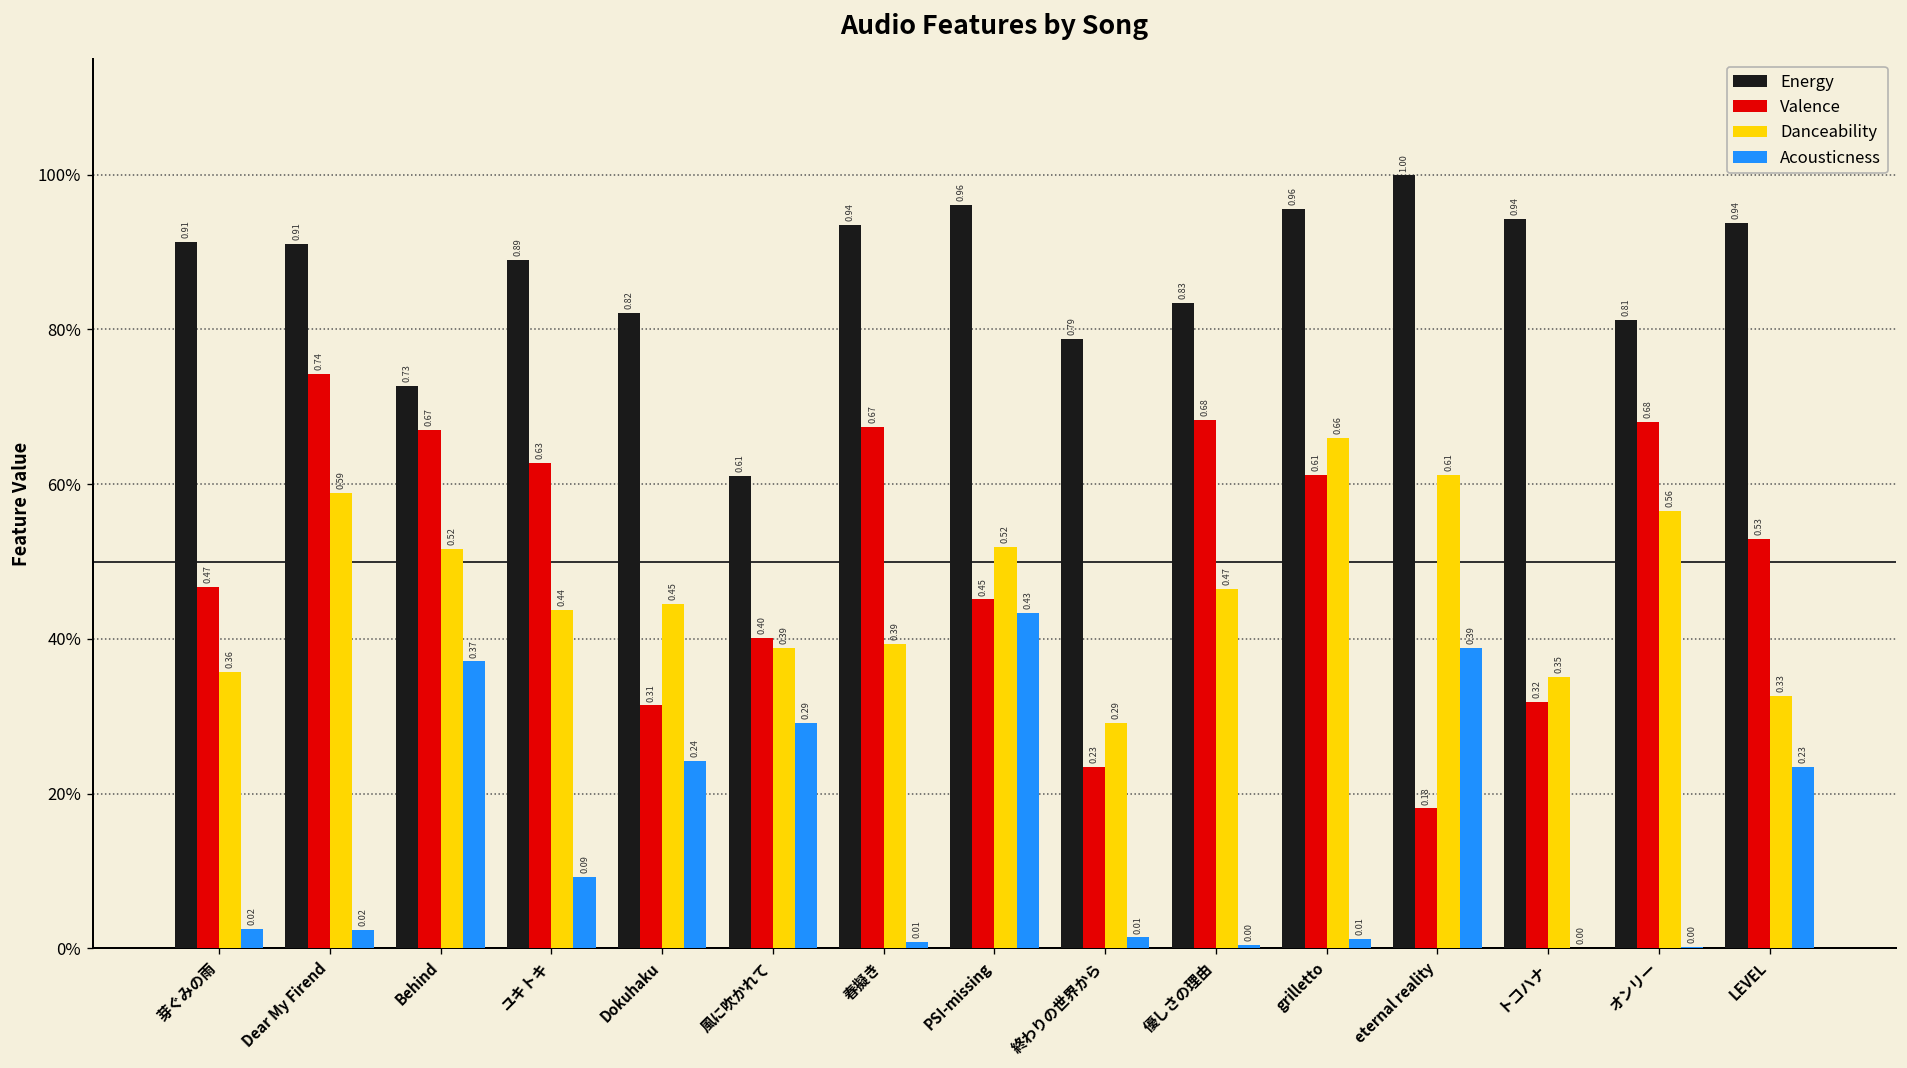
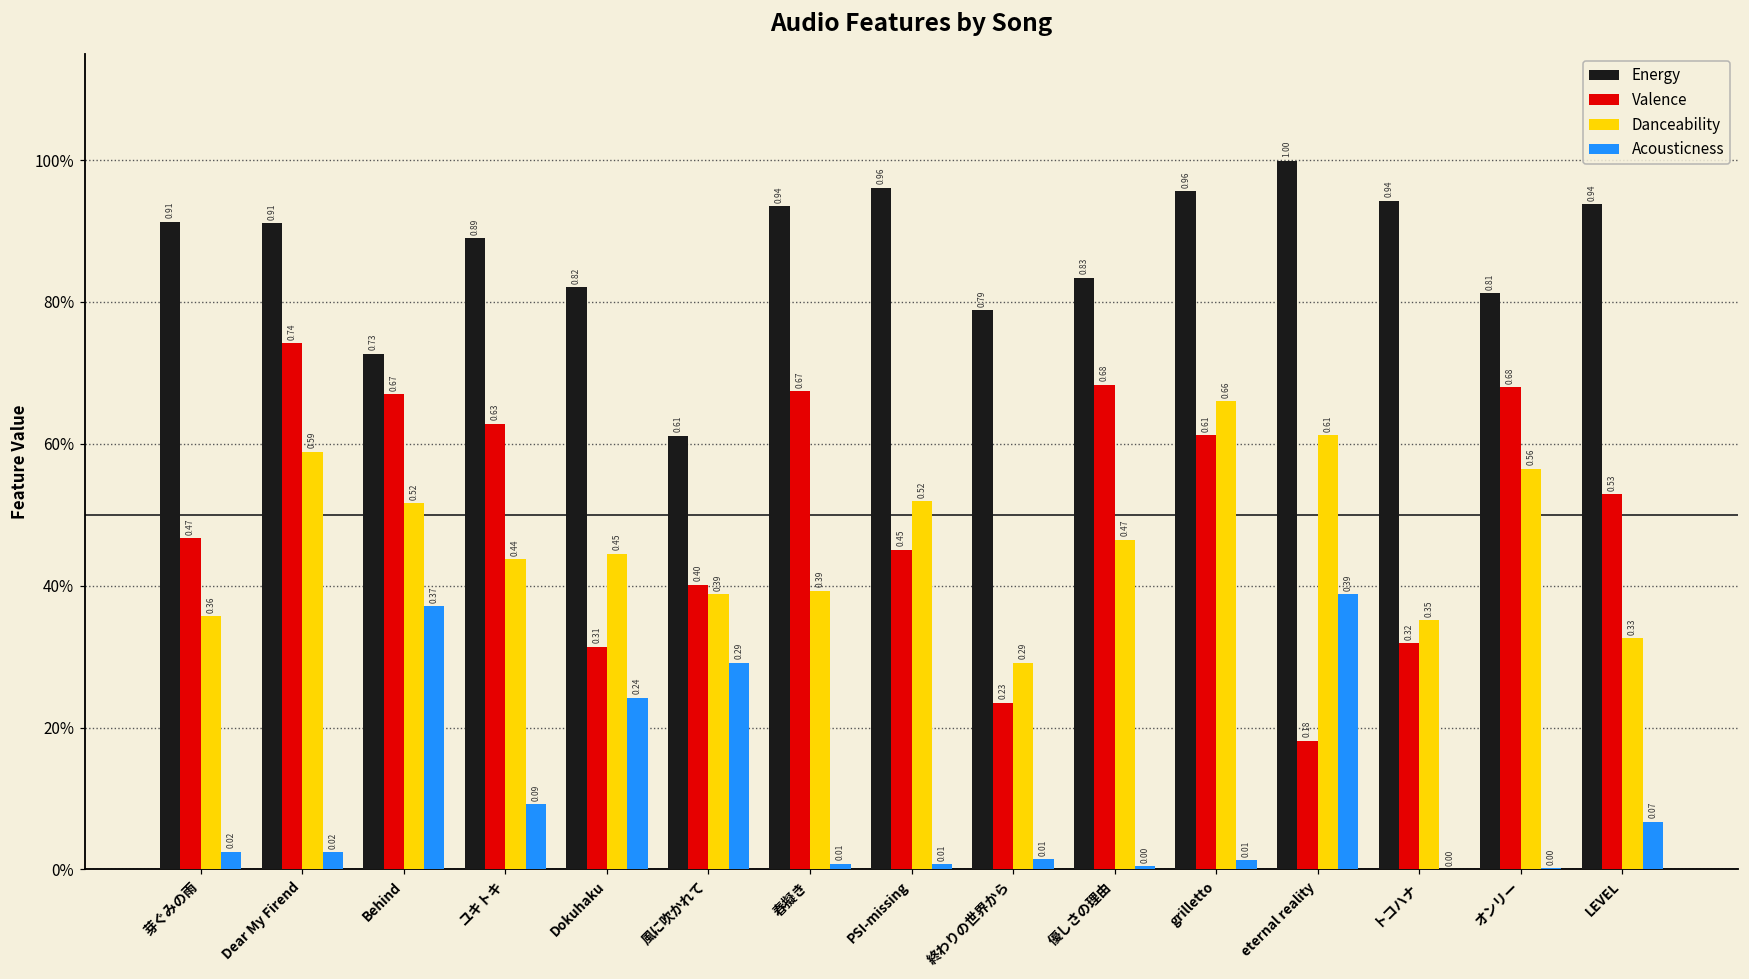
  {
    "Energy": {
      "芽ぐみの雨": 0.91,
      "Dear My Firend": 0.91,
      "Behind": 0.73,
      "ユキトキ": 0.89,
      "Dokuhaku": 0.82,
      "風に吹かれて": 0.61,
      "春擬き": 0.94,
      "PSI-missing": 0.96,
      "終わりの世界から": 0.79,
      "優しさの理由": 0.83,
      "grilletto": 0.96,
      "eternal reality": 1.00,
      "トコハナ": 0.94,
      "オンリー": 0.81,
      "LEVEL": 0.94
    },
    "Valence": {
      "芽ぐみの雨": 0.47,
      "Dear My Firend": 0.74,
      "Behind": 0.67,
      "ユキトキ": 0.63,
      "Dokuhaku": 0.31,
      "風に吹かれて": 0.40,
      "春擬き": 0.67,
      "PSI-missing": 0.45,
      "終わりの世界から": 0.23,
      "優しさの理由": 0.68,
      "grilletto": 0.61,
      "eternal reality": 0.18,
      "トコハナ": 0.32,
      "オンリー": 0.68,
      "LEVEL": 0.53
    },
    "Danceability": {
      "芽ぐみの雨": 0.36,
      "Dear My Firend": 0.59,
      "Behind": 0.52,
      "ユキトキ": 0.44,
      "Dokuhaku": 0.45,
      "風に吹かれて": 0.39,
      "春擬き": 0.39,
      "PSI-missing": 0.52,
      "終わりの世界から": 0.29,
      "優しさの理由": 0.47,
      "grilletto": 0.66,
      "eternal reality": 0.61,
      "トコハナ": 0.35,
      "オンリー": 0.56,
      "LEVEL": 0.33
    },
    "Acousticness": {
      "芽ぐみの雨": 0.02,
      "Dear My Firend": 0.02,
      "Behind": 0.37,
      "ユキトキ": 0.09,
      "Dokuhaku": 0.24,
      "風に吹かれて": 0.29,
      "春擬き": 0.01,
-     "PSI-missing": 0.43,
+     "PSI-missing": 0.01,
      "終わりの世界から": 0.01,
      "優しさの理由": 0.00,
      "grilletto": 0.01,
      "eternal reality": 0.39,
      "トコハナ": 0.00,
      "オンリー": 0.00,
-     "LEVEL": 0.23
+     "LEVEL": 0.07
    }
  }
